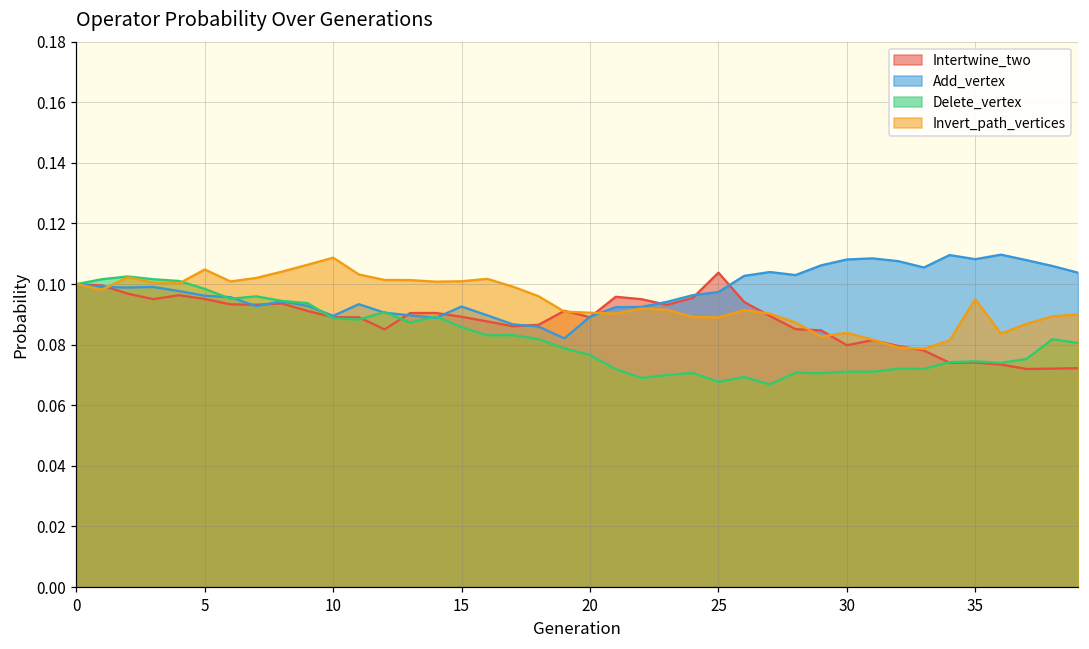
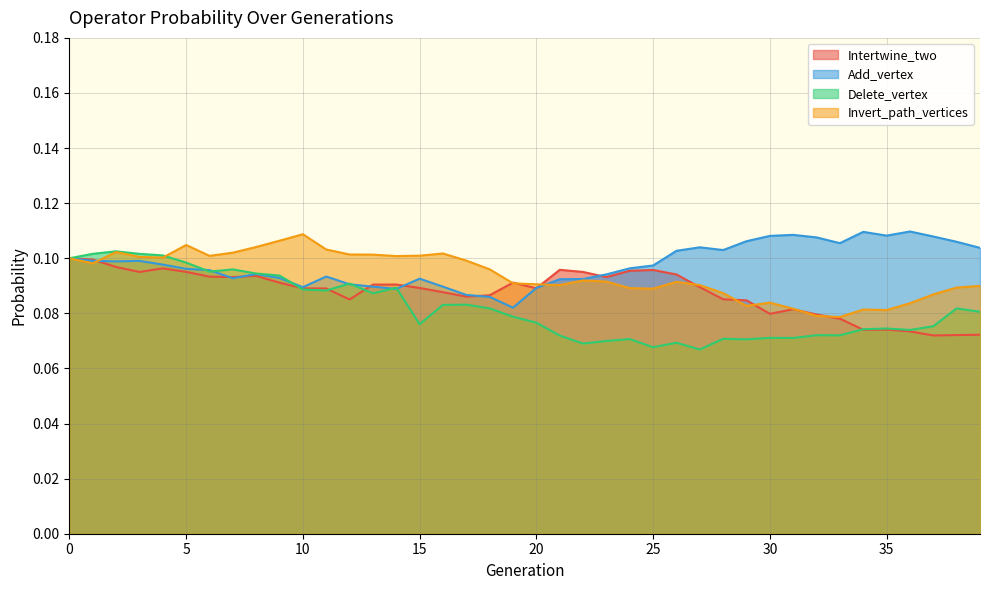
  {
    "Intertwine_two": {
      "5": 0.095,
      "15": 0.089,
-     "25": 0.104,
+     "25": 0.096,
      "30": 0.080
    },
    "Add_vertex": {
      "5": 0.096,
      "15": 0.093,
      "25": 0.097,
      "30": 0.108,
      "35": 0.108
    },
    "Delete_vertex": {
      "5": 0.098,
-     "15": 0.086,
+     "15": 0.076,
      "20": 0.077,
      "25": 0.068,
      "30": 0.071
    },
    "Invert_path_vertices": {
      "5": 0.105,
      "10": 0.109,
      "15": 0.101,
      "20": 0.091,
      "25": 0.089,
      "30": 0.084,
-     "35": 0.095
+     "35": 0.081
    }
  }
